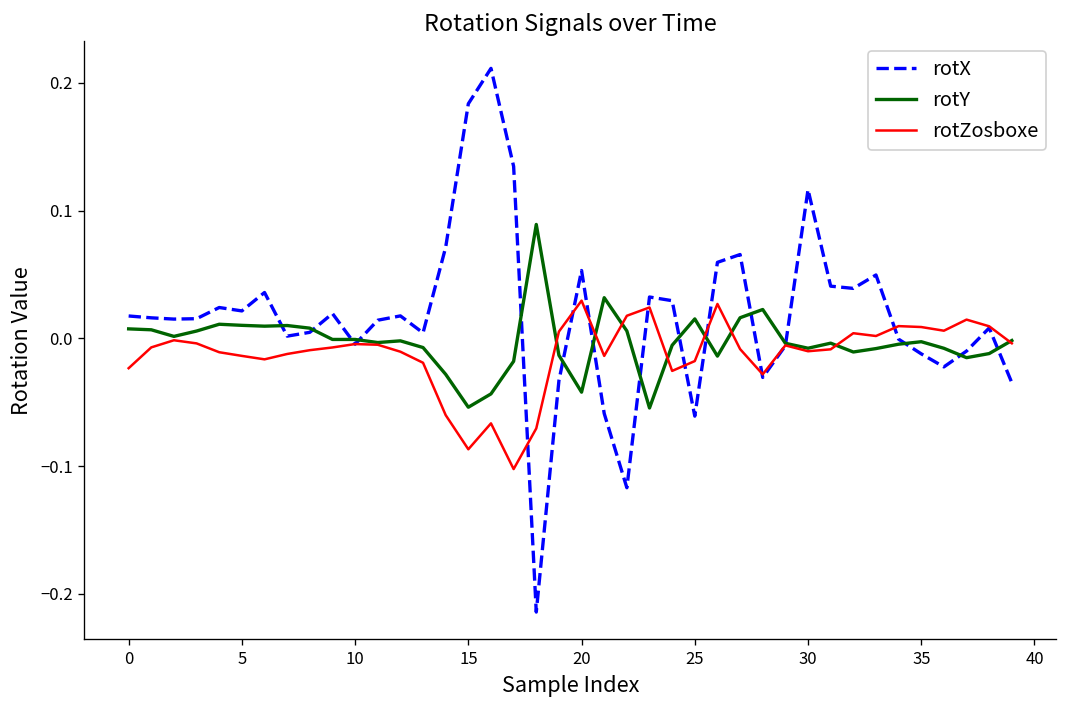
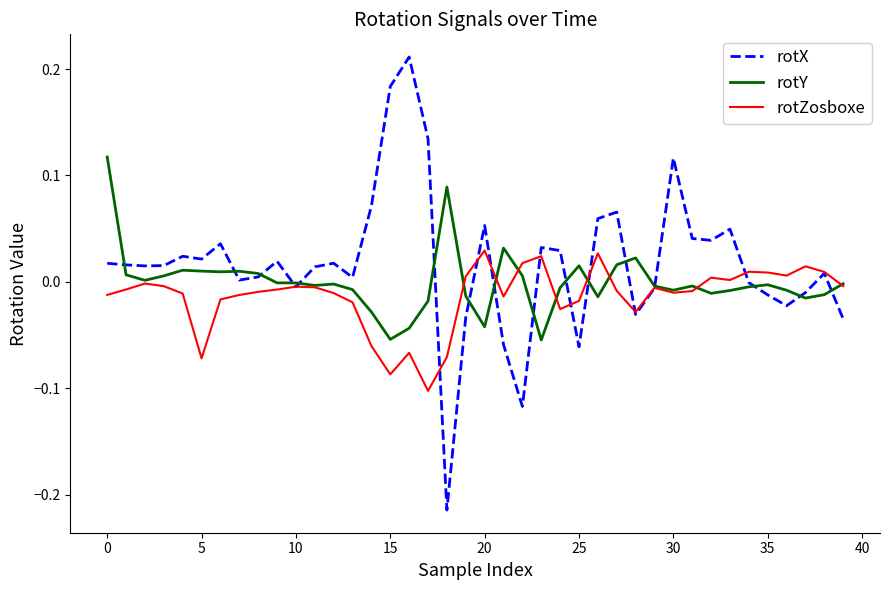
  {
    "rotX": {
      "0": 0.017,
      "5": 0.021,
      "15": 0.184,
      "20": 0.053,
      "25": -0.061,
      "30": 0.116,
      "35": -0.012
    },
    "rotY": {
-     "0": 0.007,
+     "0": 0.117,
      "5": 0.010,
      "10": -0.001,
      "15": -0.054,
      "20": -0.042,
      "25": 0.015,
      "35": -0.003
    },
    "rotZosboxe": {
-     "0": -0.023,
-     "5": -0.014,
+     "0": -0.012,
+     "5": -0.072,
      "15": -0.087,
      "20": 0.029,
      "25": -0.018,
      "35": 0.009
    }
  }
